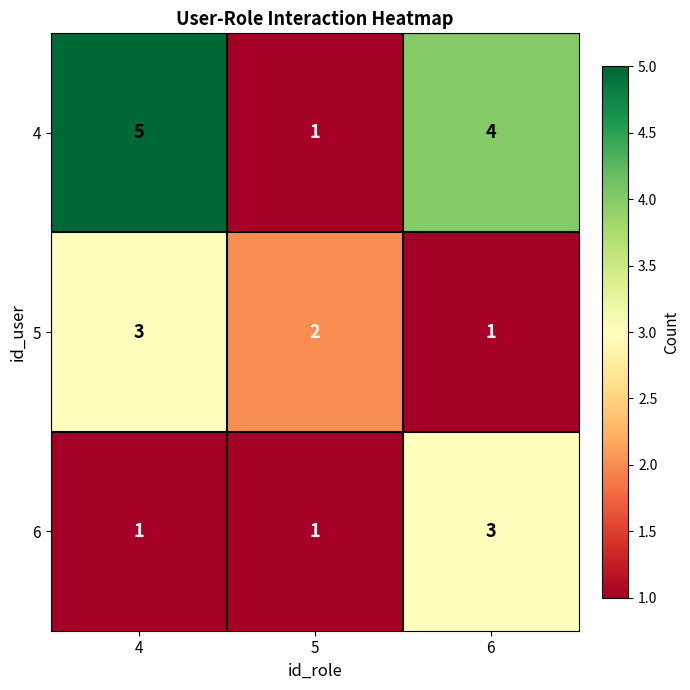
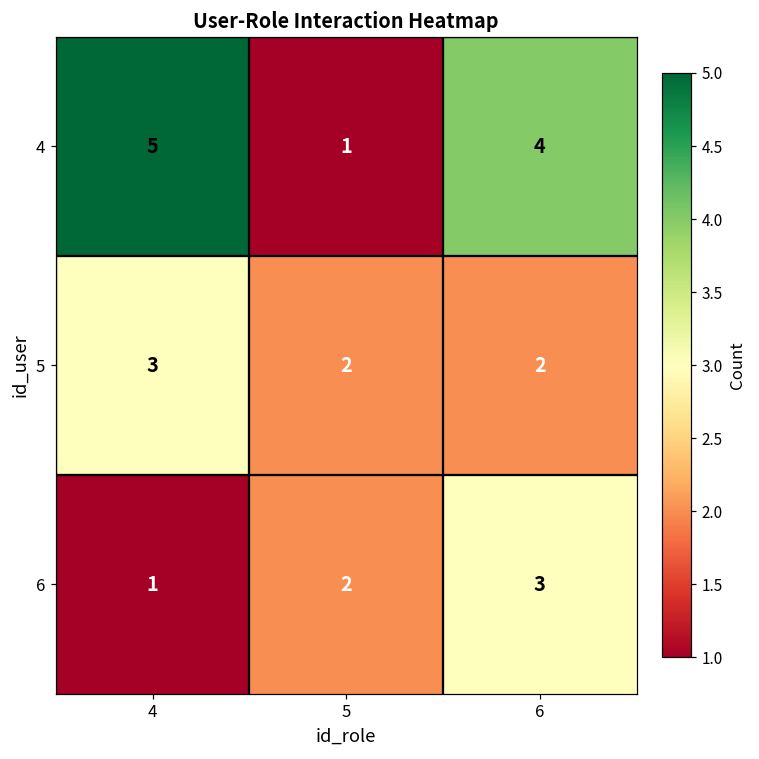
  {
    "4": {
      "4": 5,
      "5": 1,
      "6": 4
    },
    "5": {
      "4": 3,
      "5": 2,
-     "6": 1
+     "6": 2
    },
    "6": {
      "4": 1,
-     "5": 1,
+     "5": 2,
      "6": 3
    }
  }
